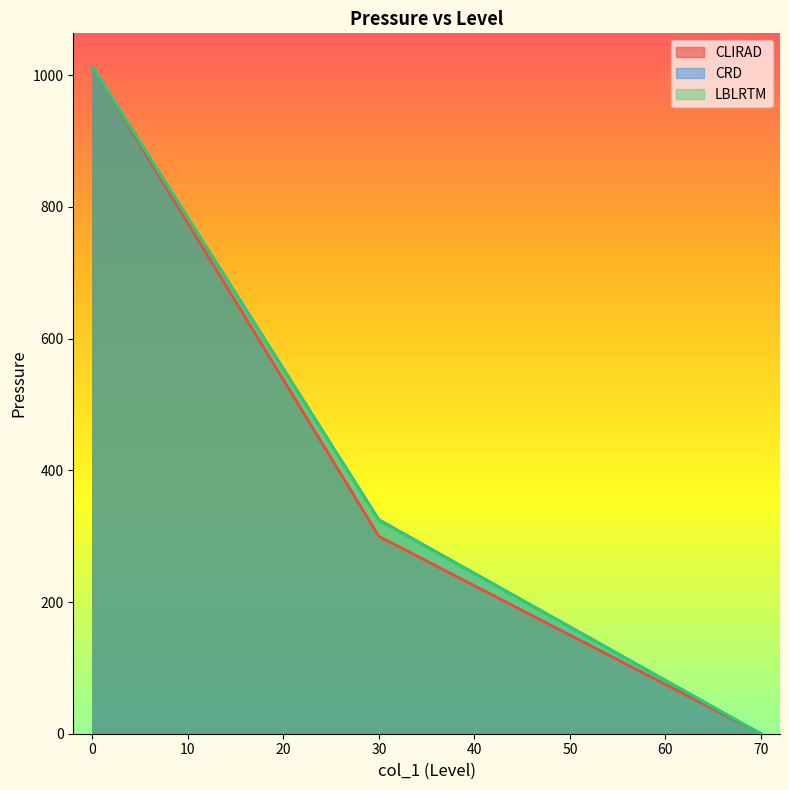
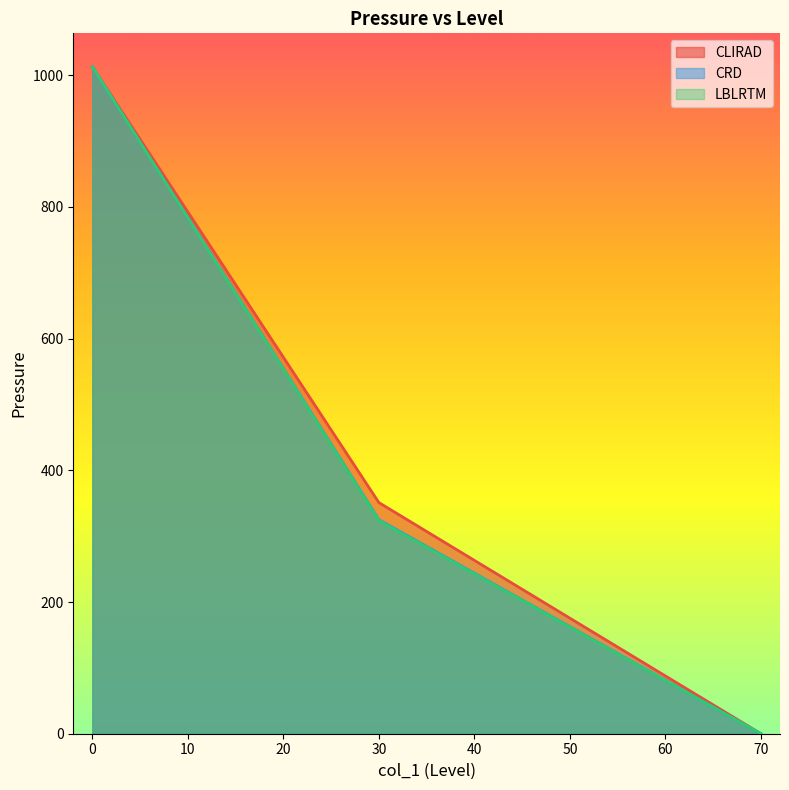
  {
    "CLIRAD": {
-     "30": 300
+     "30": 350
    }
  }
